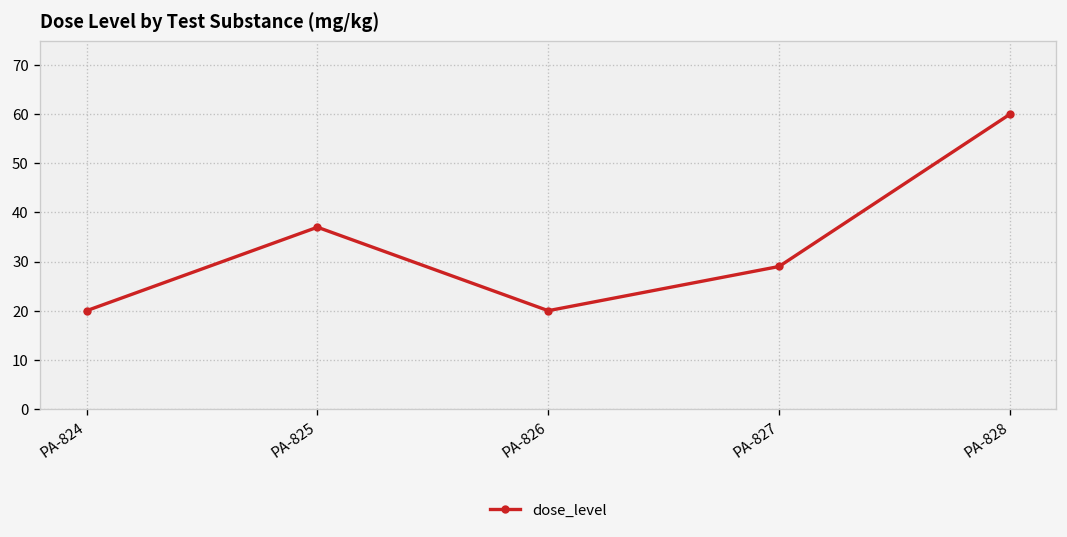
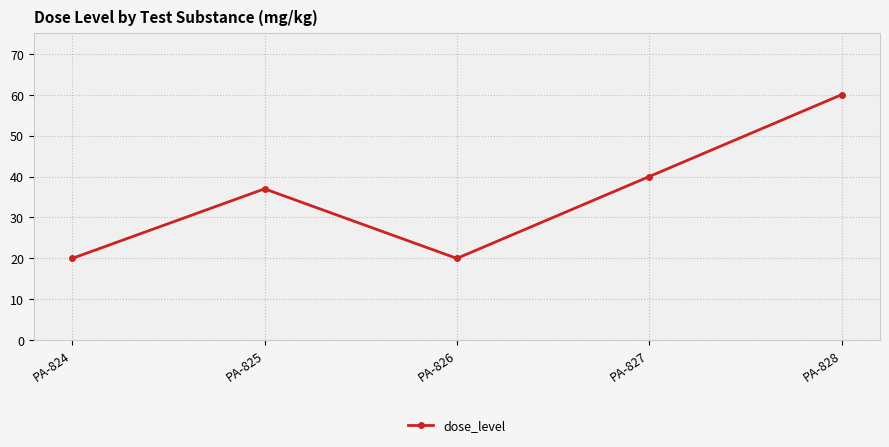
  {
    "PA-824": 20,
    "PA-825": 37,
    "PA-826": 20,
-   "PA-827": 29,
+   "PA-827": 40,
    "PA-828": 60
  }
